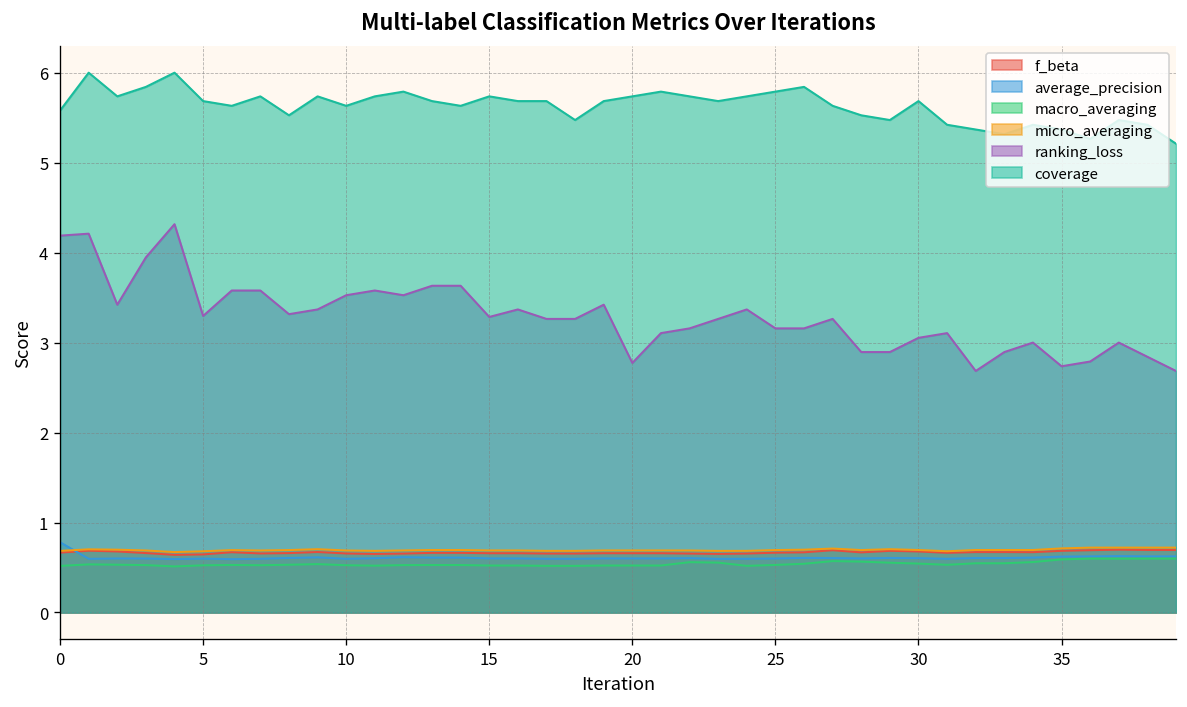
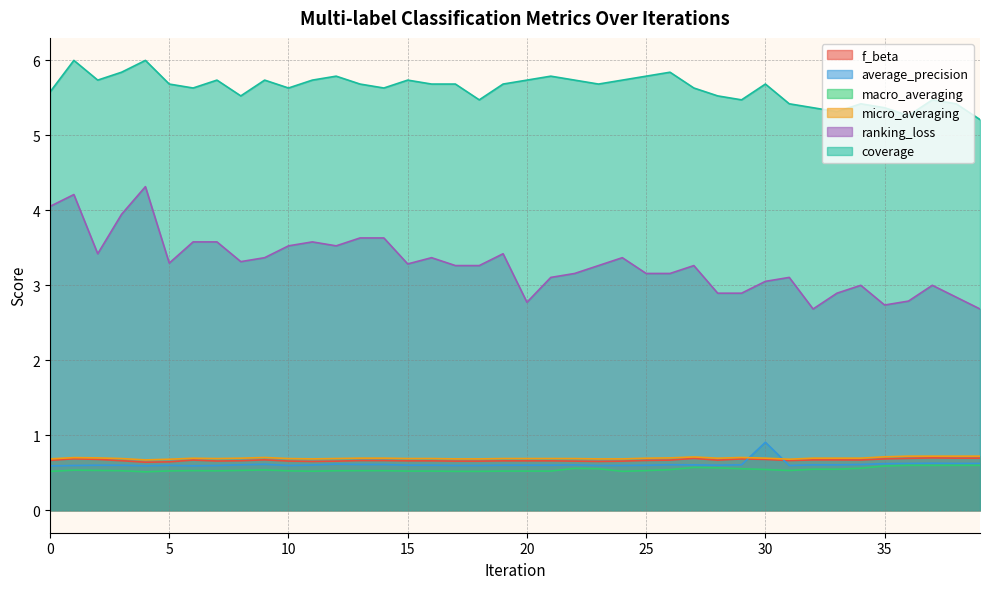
  {
    "f_beta": {
      "5": 0.6
    },
    "average_precision": {
-     "0": 0.8,
+     "0": 0.6,
      "5": 0.6,
      "10": 0.6,
      "15": 0.6,
      "20": 0.6,
      "25": 0.6,
-     "30": 0.6
+     "30": 0.9
    },
    "micro_averaging": {
      "5": 0.7
    },
    "ranking_loss": {
-     "0": 4.2,
+     "0": 4.1,
      "5": 3.3,
      "10": 3.5,
      "15": 3.3,
      "20": 2.8,
      "25": 3.2,
      "30": 3.1,
      "35": 2.7
    }
  }
